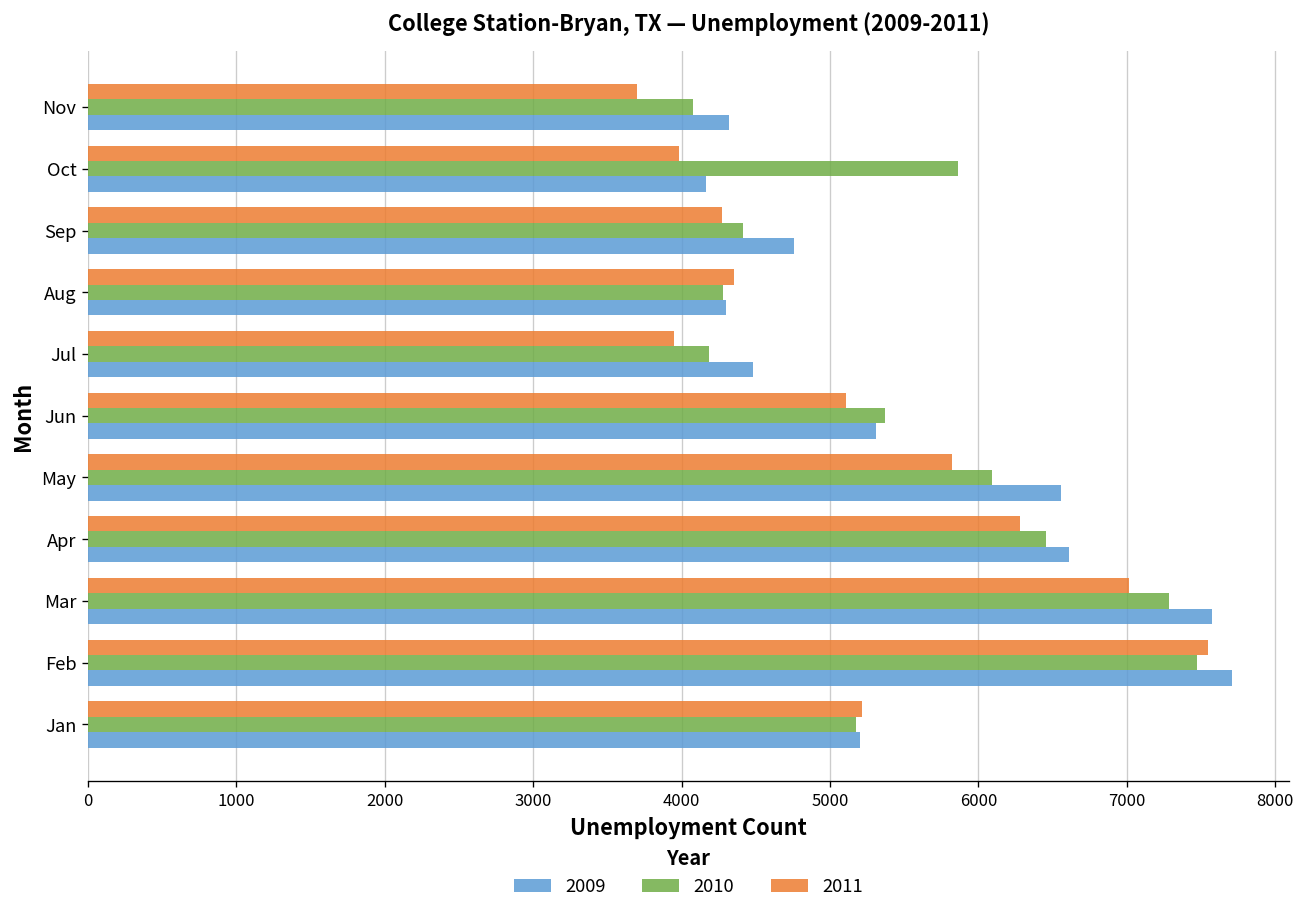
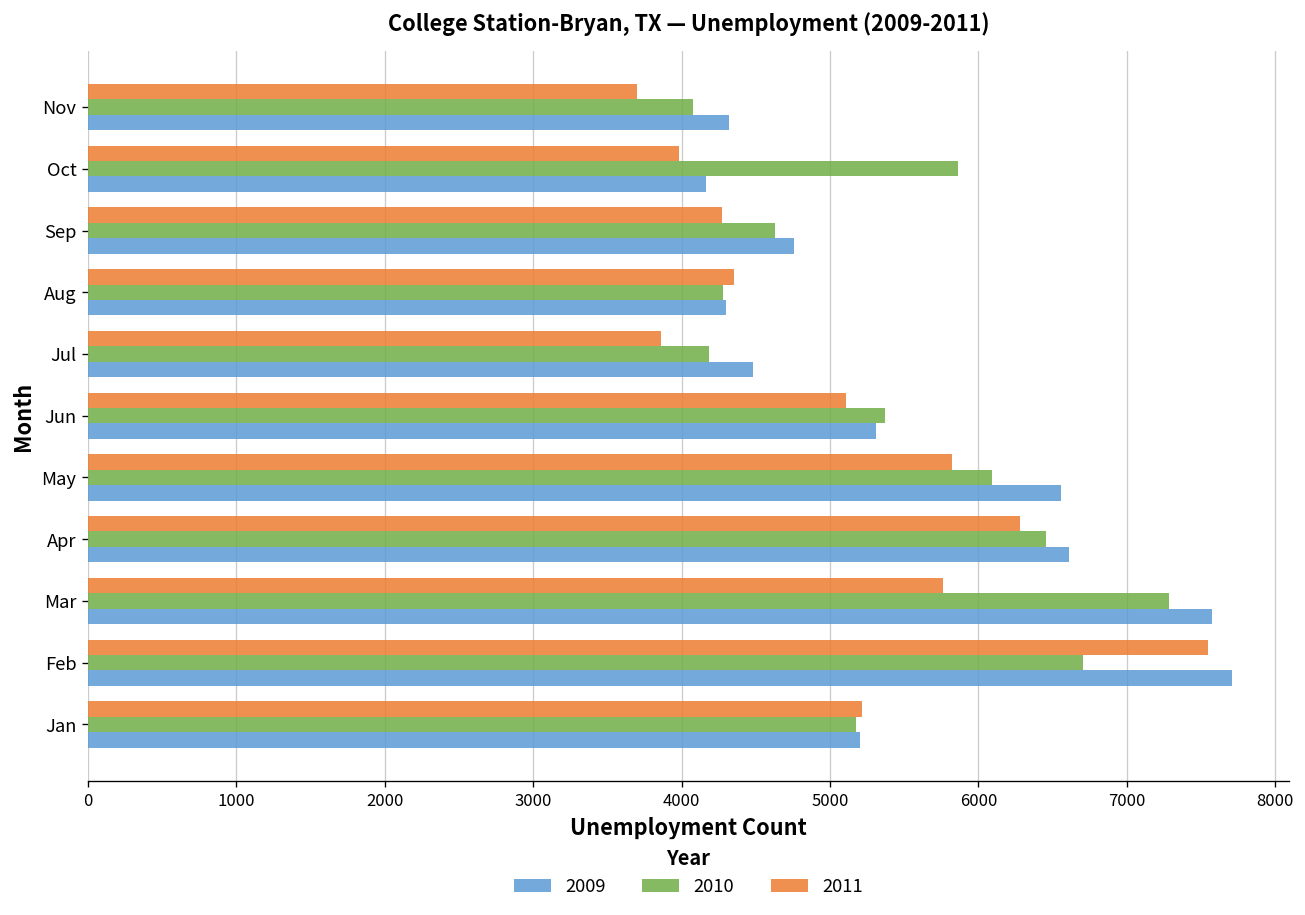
  {
    "2009": {
      "Nov": 4320,
      "Oct": 4170,
      "Sep": 4760,
      "Aug": 4300,
      "Jul": 4480,
      "Jun": 5310,
      "May": 6560,
      "Apr": 6610,
      "Mar": 7570,
      "Feb": 7710,
      "Jan": 5200
    },
    "2010": {
      "Nov": 4080,
      "Oct": 5860,
-     "Sep": 4420,
+     "Sep": 4630,
      "Aug": 4280,
      "Jul": 4190,
      "Jun": 5370,
      "May": 6090,
      "Apr": 6450,
      "Mar": 7280,
-     "Feb": 7470,
+     "Feb": 6700,
      "Jan": 5180
    },
    "2011": {
      "Nov": 3700,
      "Oct": 3980,
      "Sep": 4270,
      "Aug": 4350,
-     "Jul": 3950,
+     "Jul": 3860,
      "Jun": 5110,
      "May": 5820,
      "Apr": 6280,
-     "Mar": 7010,
+     "Mar": 5760,
      "Feb": 7550,
      "Jan": 5210
    }
  }
